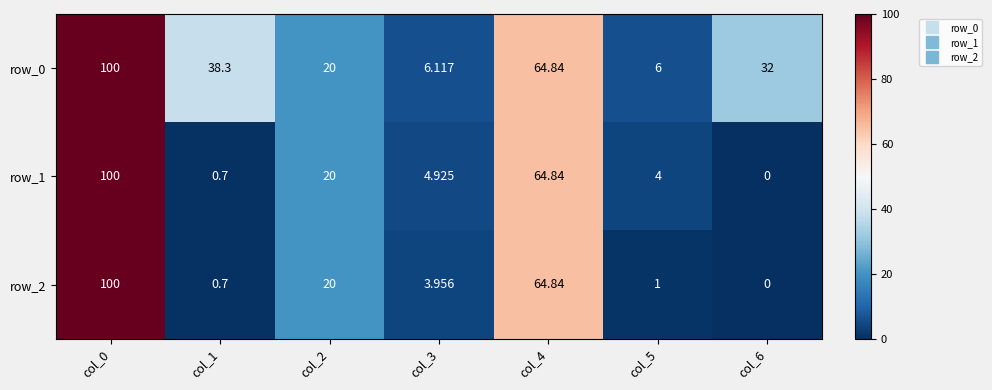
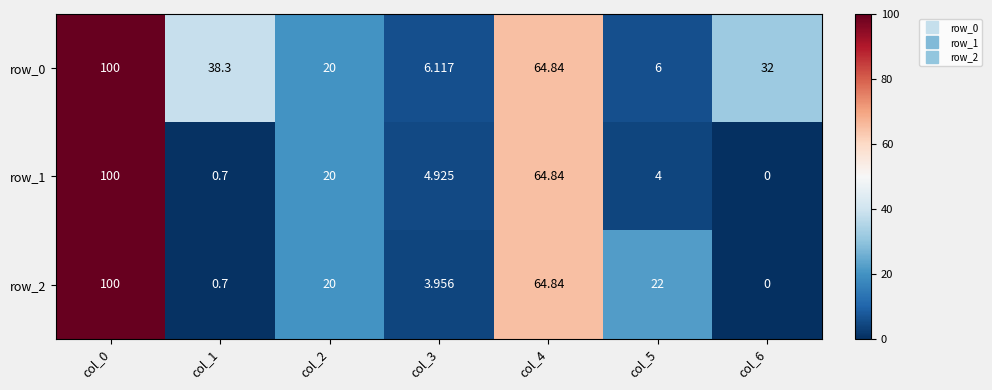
  {
    "row_0": {
      "col_0": 100,
      "col_1": 38.3,
      "col_2": 20,
      "col_3": 6.117,
      "col_4": 64.84,
      "col_5": 6,
      "col_6": 32
    },
    "row_1": {
      "col_0": 100,
      "col_1": 0.7,
      "col_2": 20,
      "col_3": 4.925,
      "col_4": 64.84,
      "col_5": 4,
      "col_6": 0
    },
    "row_2": {
      "col_0": 100,
      "col_1": 0.7,
      "col_2": 20,
      "col_3": 3.956,
      "col_4": 64.84,
-     "col_5": 1,
+     "col_5": 22,
      "col_6": 0
    }
  }
